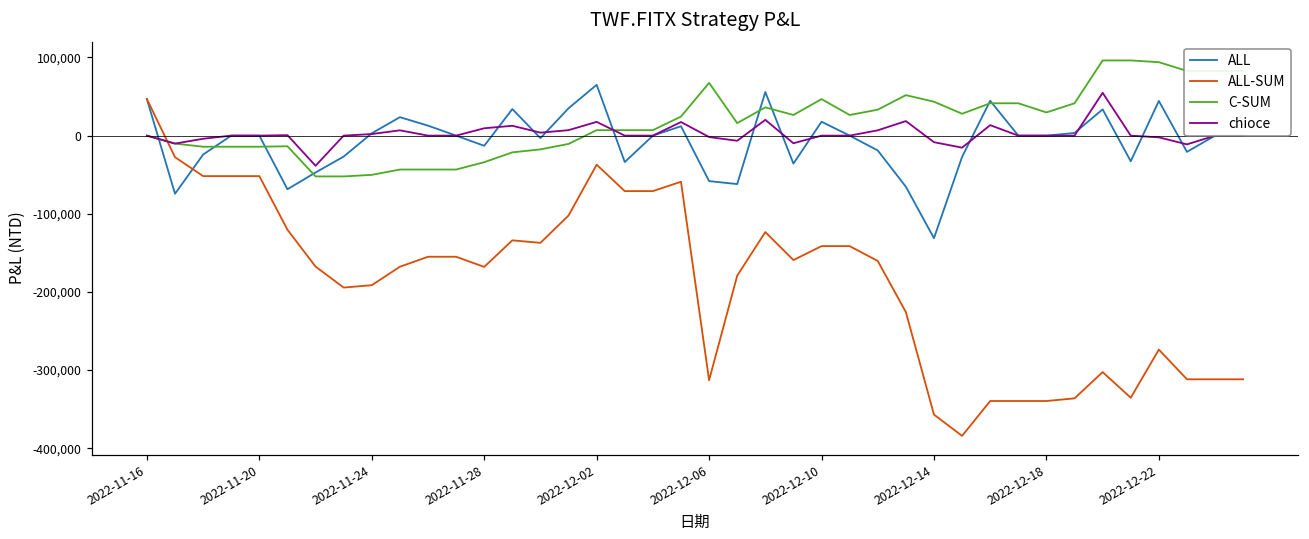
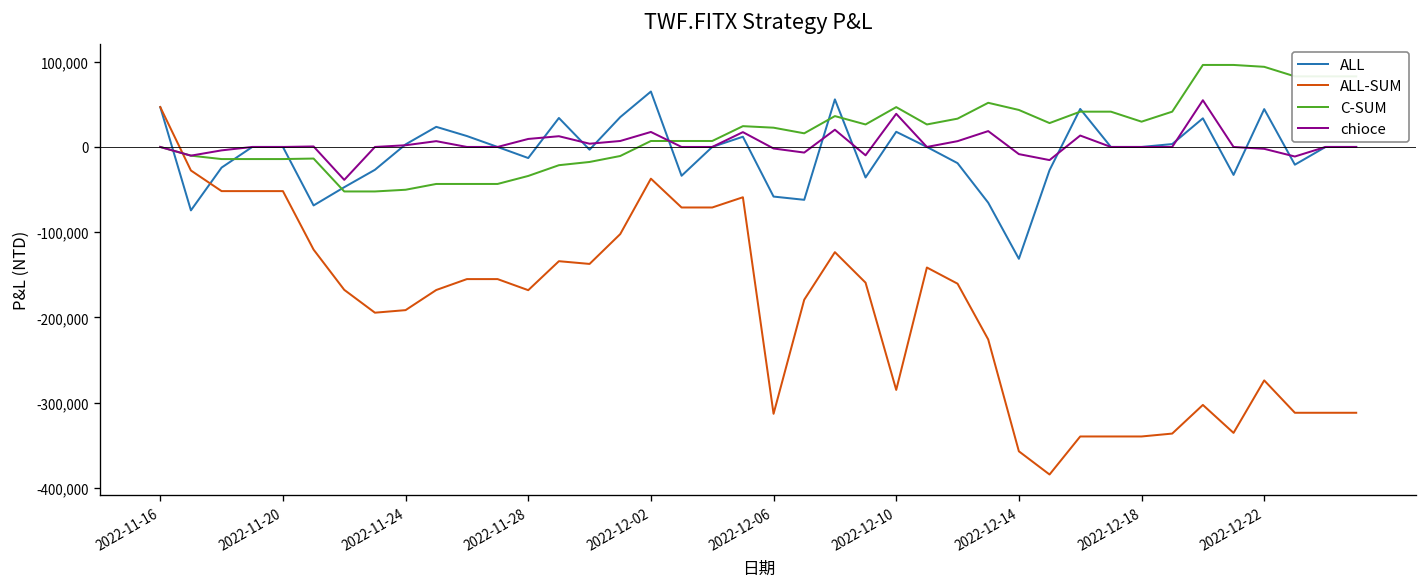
  {
    "ALL": {
      "2022-11-28": "-10,000",
      "2022-12-02": "70,000",
      "2022-12-06": "-60,000",
      "2022-12-10": "20,000",
      "2022-12-14": "-130,000",
      "2022-12-22": "40,000"
    },
    "ALL-SUM": {
      "2022-11-20": "-50,000",
      "2022-11-24": "-190,000",
      "2022-11-28": "-170,000",
      "2022-12-02": "-40,000",
      "2022-12-06": "-310,000",
-     "2022-12-10": "-140,000",
+     "2022-12-10": "-280,000",
      "2022-12-14": "-360,000",
      "2022-12-18": "-340,000",
      "2022-12-22": "-270,000"
    },
    "C-SUM": {
      "2022-11-20": "-10,000",
      "2022-11-24": "-50,000",
      "2022-11-28": "-30,000",
      "2022-12-02": "10,000",
-     "2022-12-06": "70,000",
+     "2022-12-06": "20,000",
      "2022-12-10": "50,000",
      "2022-12-14": "40,000",
      "2022-12-18": "30,000",
      "2022-12-22": "90,000"
    },
    "chioce": {
      "2022-11-28": "10,000",
      "2022-12-02": "20,000",
      "2022-12-06": "0",
-     "2022-12-10": "0",
+     "2022-12-10": "40,000",
      "2022-12-14": "-10,000",
      "2022-12-22": "0"
    }
  }
